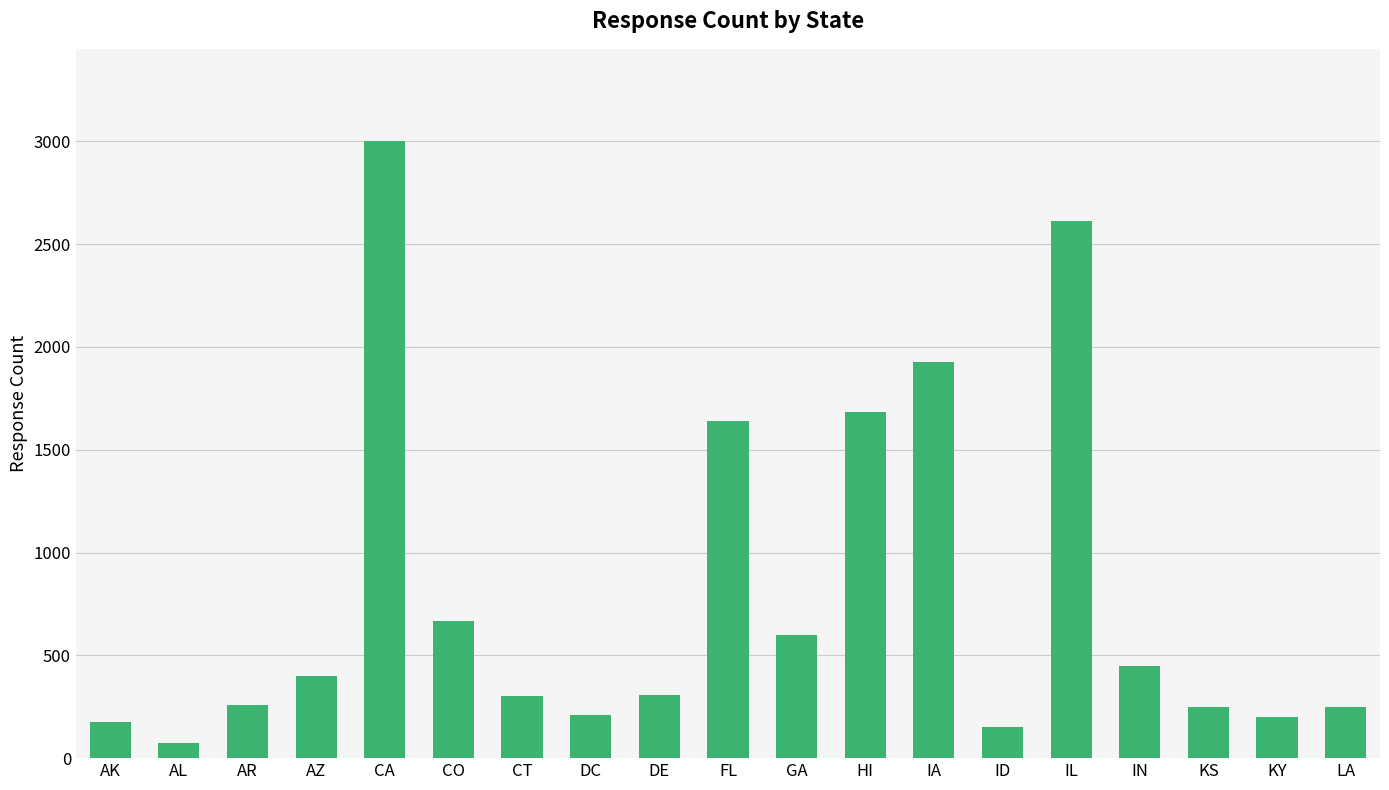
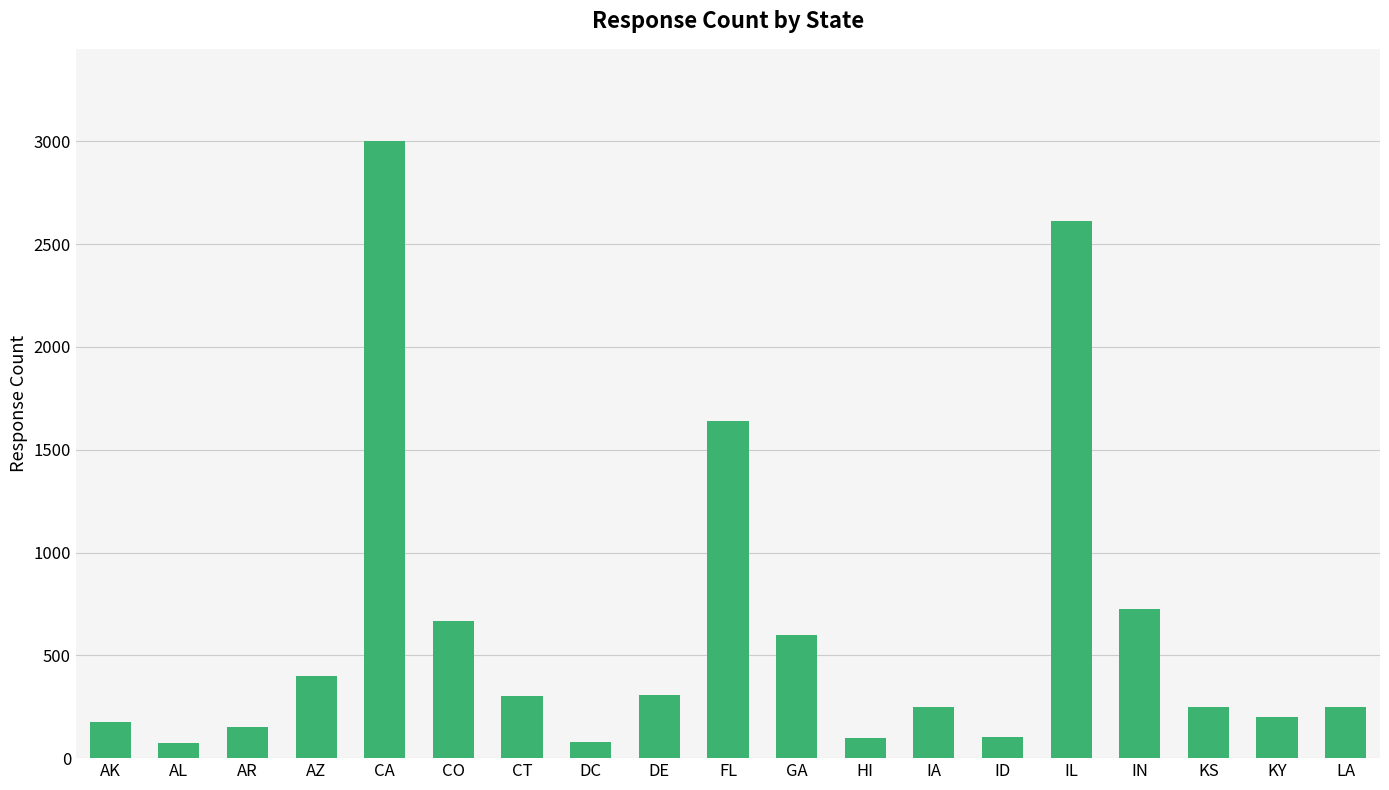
  {
    "AK": 180,
    "AL": 70,
-   "AR": 260,
+   "AR": 150,
    "AZ": 400,
    "CA": 3000,
    "CO": 670,
    "CT": 300,
-   "DC": 210,
+   "DC": 80,
    "DE": 310,
    "FL": 1640,
    "GA": 600,
-   "HI": 1690,
-   "IA": 1930,
-   "ID": 150,
+   "HI": 100,
+   "IA": 250,
+   "ID": 100,
    "IL": 2610,
-   "IN": 450,
+   "IN": 730,
    "KS": 250,
    "KY": 200,
    "LA": 250
  }
